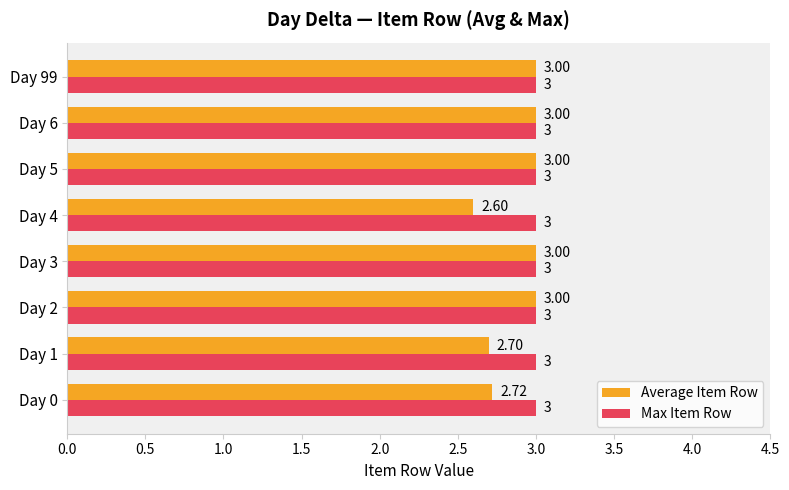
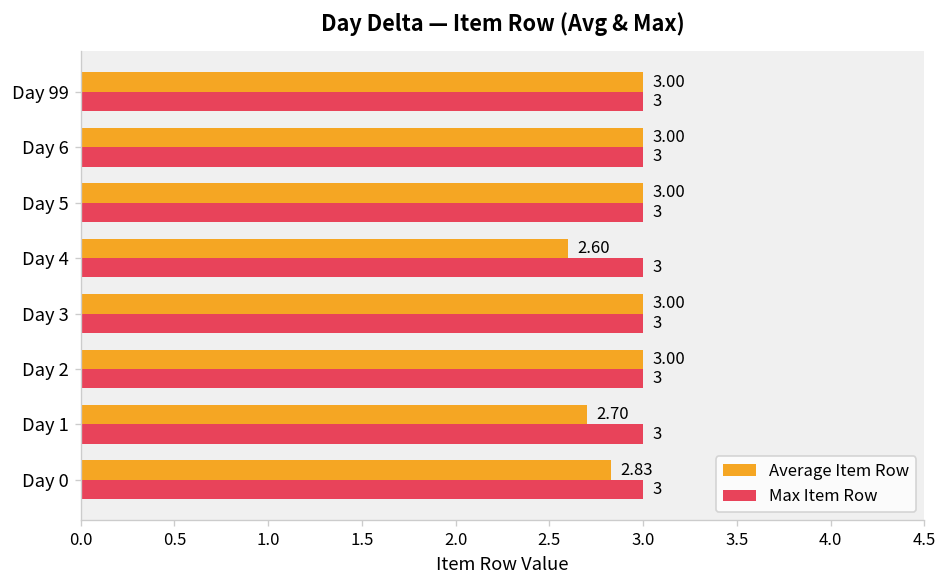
  {
    "Average Item Row": {
      "Day 99": 3.00,
      "Day 6": 3.00,
      "Day 5": 3.00,
      "Day 4": 2.60,
      "Day 3": 3.00,
      "Day 2": 3.00,
      "Day 1": 2.70,
-     "Day 0": 2.72
+     "Day 0": 2.83
    },
    "Max Item Row": {
      "Day 99": 3,
      "Day 6": 3,
      "Day 5": 3,
      "Day 4": 3,
      "Day 3": 3,
      "Day 2": 3,
      "Day 1": 3,
      "Day 0": 3
    }
  }
